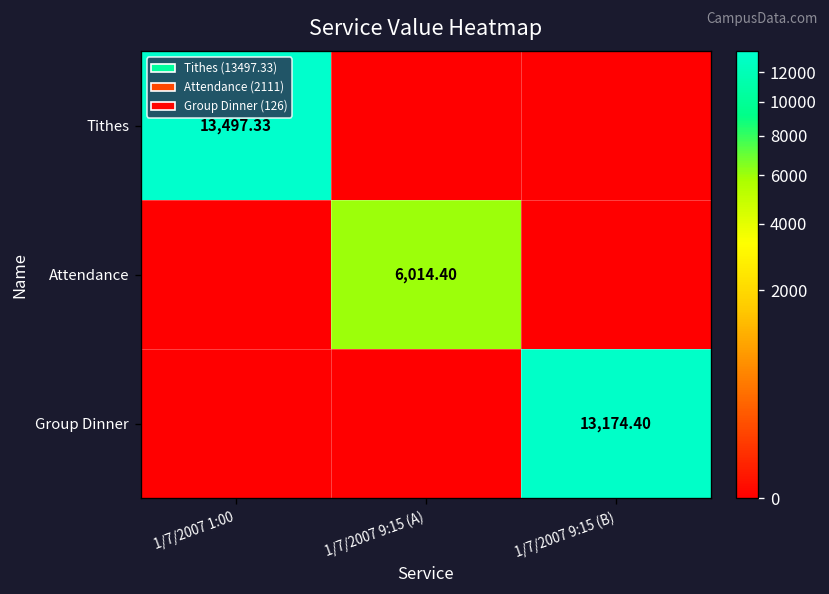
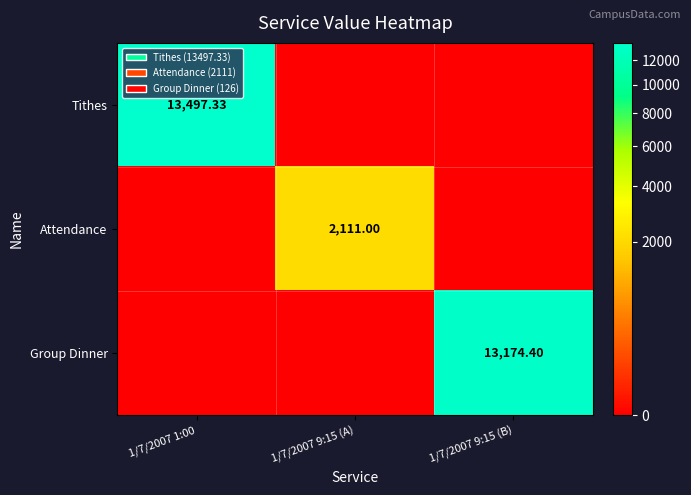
  {
    "Tithes": {
      "1/7/2007 1:00": "13,497.33"
    },
    "Attendance": {
-     "1/7/2007 9:15 (A)": "6,014.40"
+     "1/7/2007 9:15 (A)": "2,111.00"
    },
    "Group Dinner": {
      "1/7/2007 9:15 (B)": "13,174.40"
    }
  }
